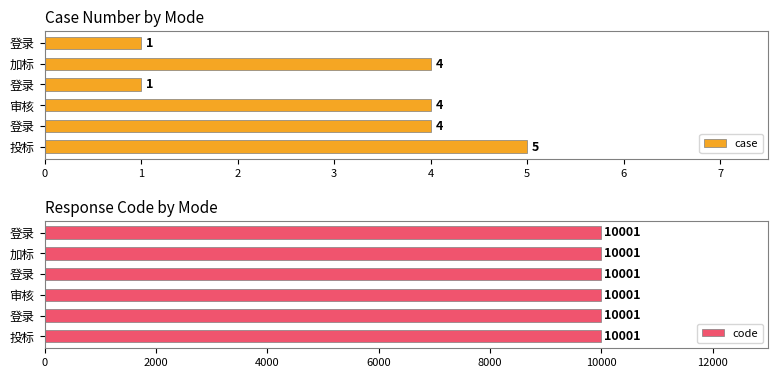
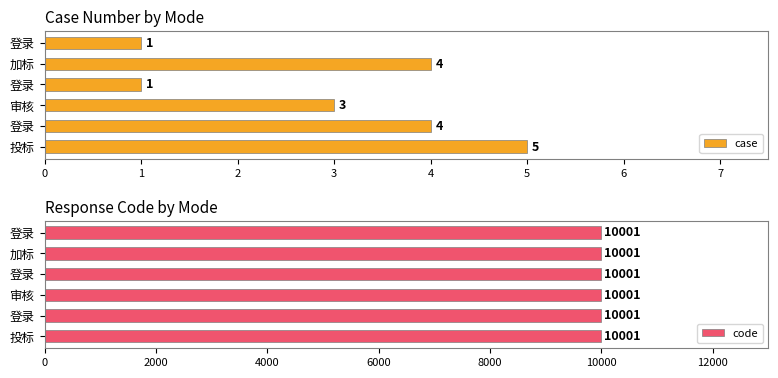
  {
    "Case Number by Mode": {
      "加标": 4,
-     "审核": 4,
+     "审核": 3,
      "投标": 5
    },
    "Response Code by Mode": {
      "加标": 10001,
      "审核": 10001,
      "投标": 10001
    }
  }
